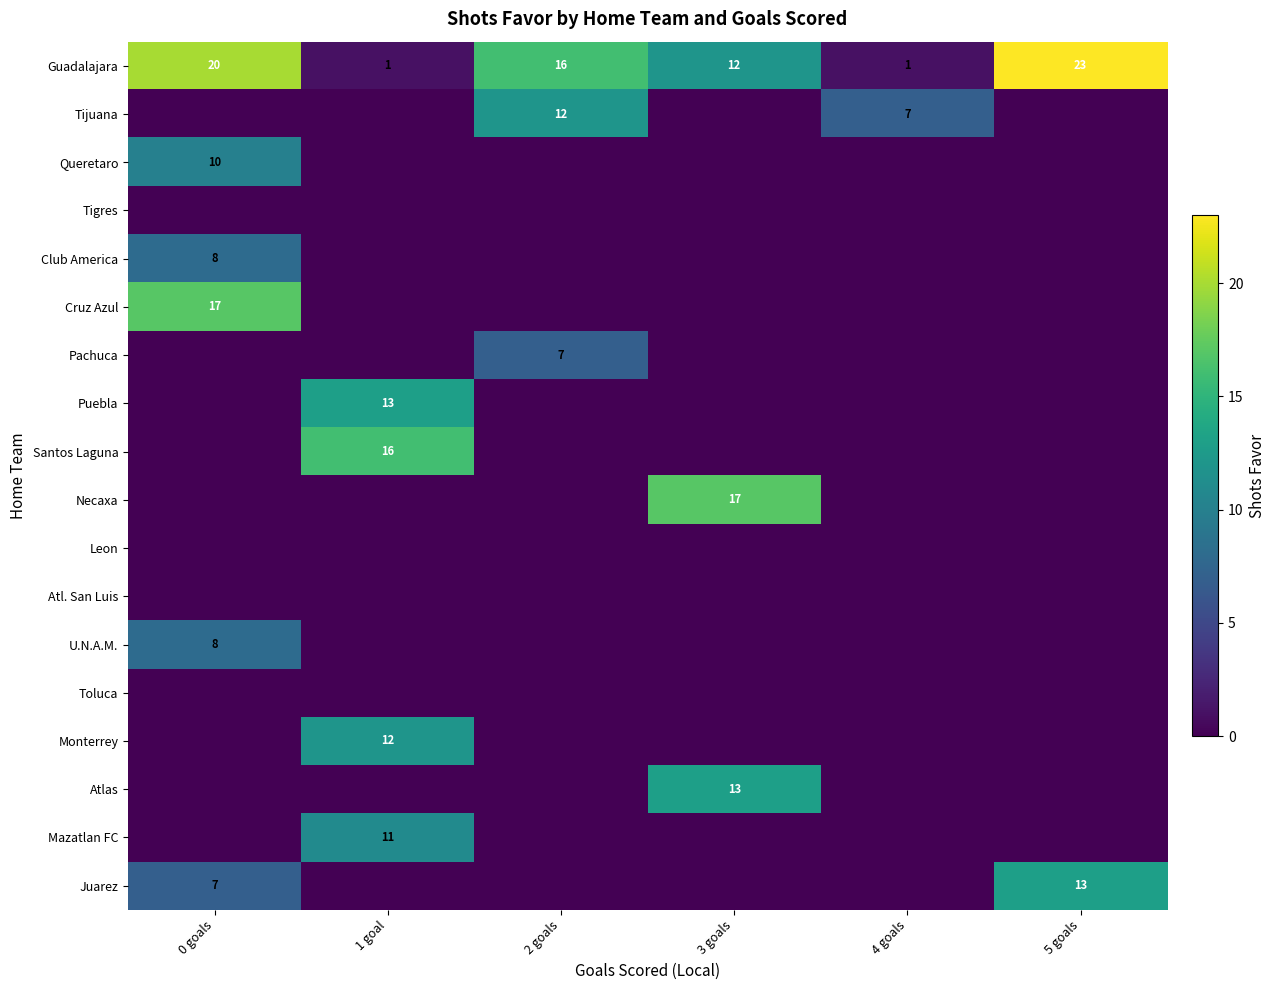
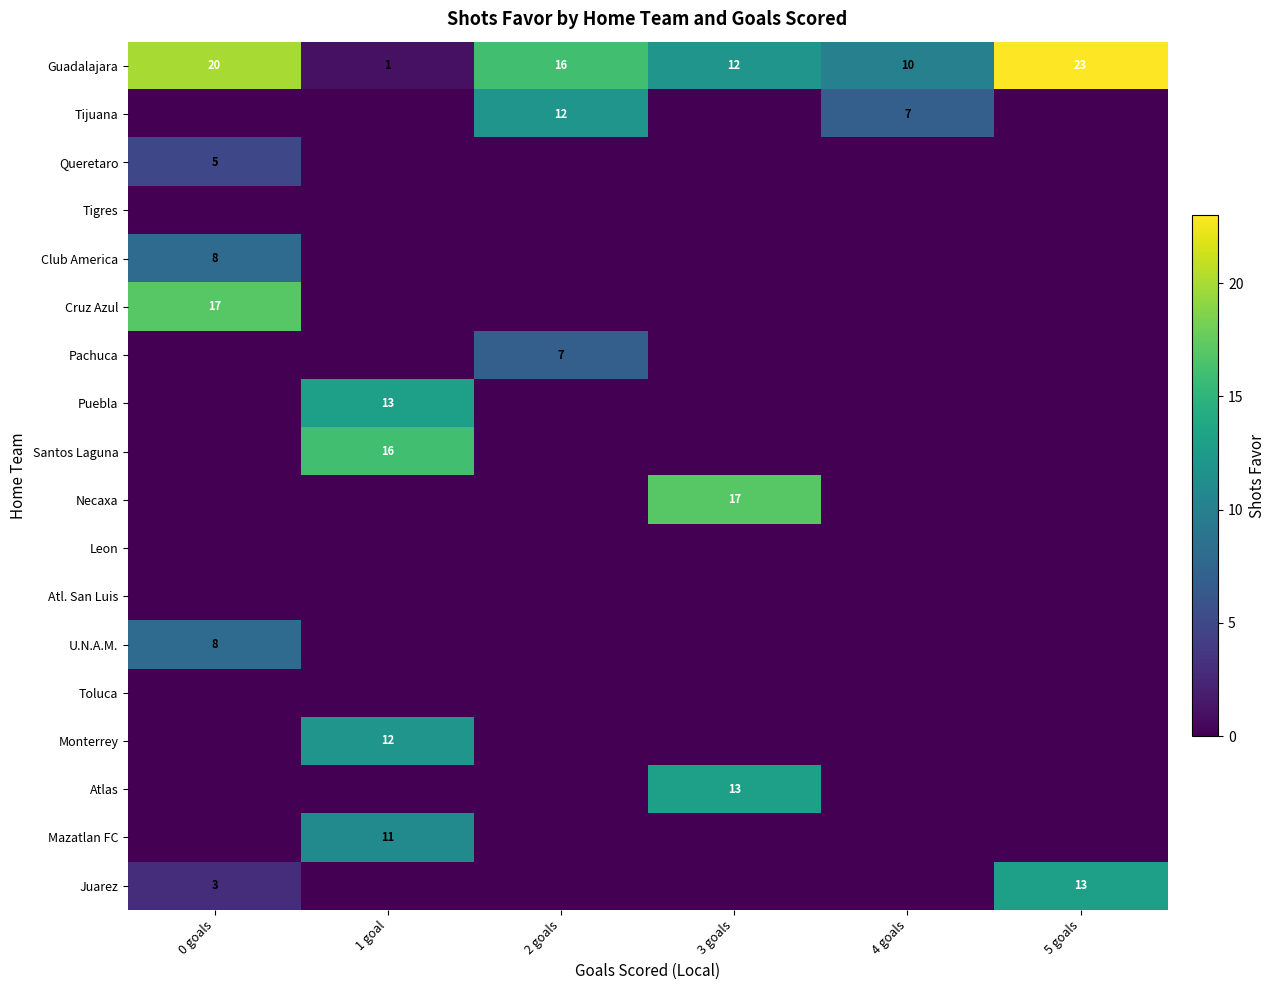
  {
    "Guadalajara": {
      "0 goals": 20,
      "1 goal": 1,
      "2 goals": 16,
      "3 goals": 12,
-     "4 goals": 1,
+     "4 goals": 10,
      "5 goals": 23
    },
    "Tijuana": {
      "2 goals": 12,
      "4 goals": 7
    },
    "Queretaro": {
-     "0 goals": 10
+     "0 goals": 5
    },
    "Club America": {
      "0 goals": 8
    },
    "Cruz Azul": {
      "0 goals": 17
    },
    "Pachuca": {
      "2 goals": 7
    },
    "Puebla": {
      "1 goal": 13
    },
    "Santos Laguna": {
      "1 goal": 16
    },
    "Necaxa": {
      "3 goals": 17
    },
    "U.N.A.M.": {
      "0 goals": 8
    },
    "Monterrey": {
      "1 goal": 12
    },
    "Atlas": {
      "3 goals": 13
    },
    "Mazatlan FC": {
      "1 goal": 11
    },
    "Juarez": {
-     "0 goals": 7,
+     "0 goals": 3,
      "5 goals": 13
    }
  }
